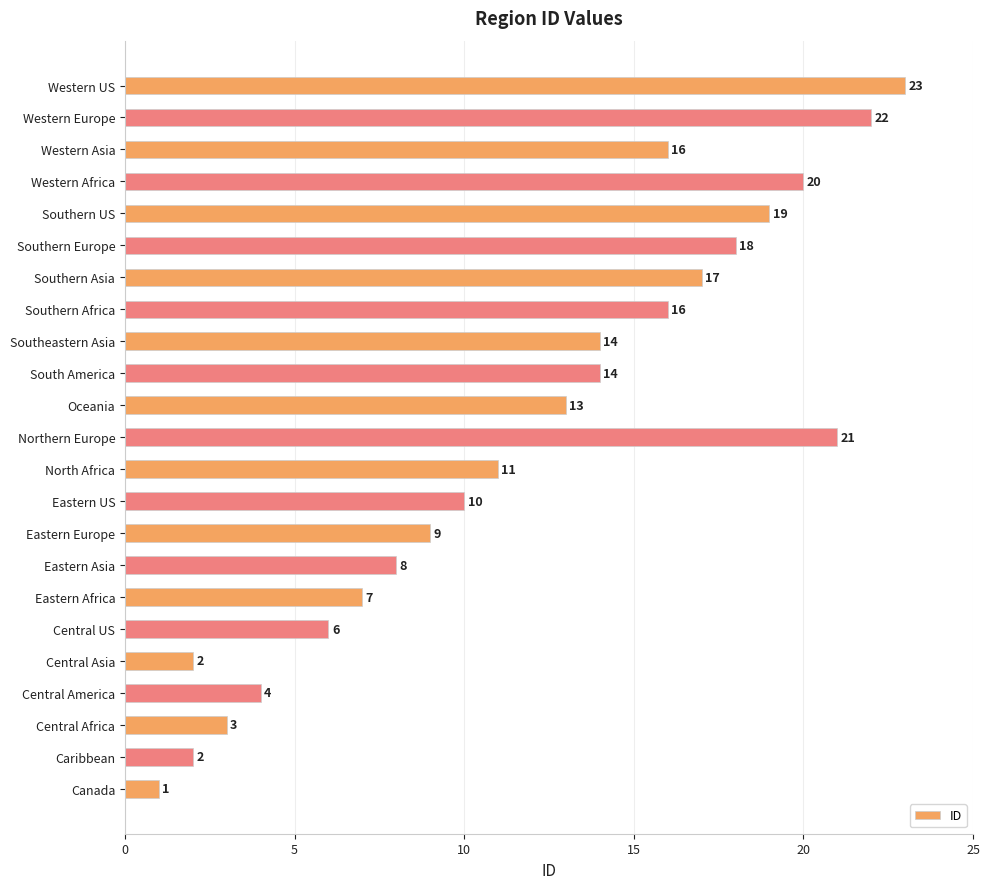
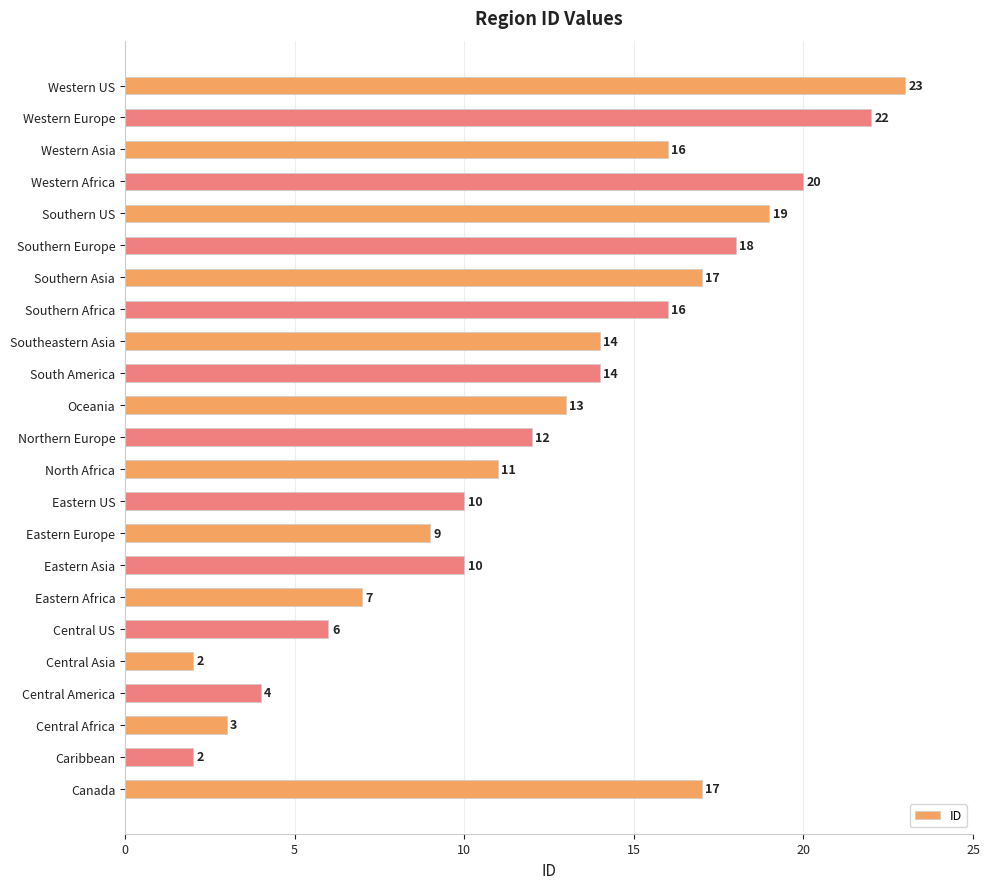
  {
    "Western US": 23,
    "Western Europe": 22,
    "Western Asia": 16,
    "Western Africa": 20,
    "Southern US": 19,
    "Southern Europe": 18,
    "Southern Asia": 17,
    "Southern Africa": 16,
    "Southeastern Asia": 14,
    "South America": 14,
    "Oceania": 13,
-   "Northern Europe": 21,
+   "Northern Europe": 12,
    "North Africa": 11,
    "Eastern US": 10,
    "Eastern Europe": 9,
-   "Eastern Asia": 8,
+   "Eastern Asia": 10,
    "Eastern Africa": 7,
    "Central US": 6,
    "Central Asia": 2,
    "Central America": 4,
    "Central Africa": 3,
    "Caribbean": 2,
-   "Canada": 1
+   "Canada": 17
  }
